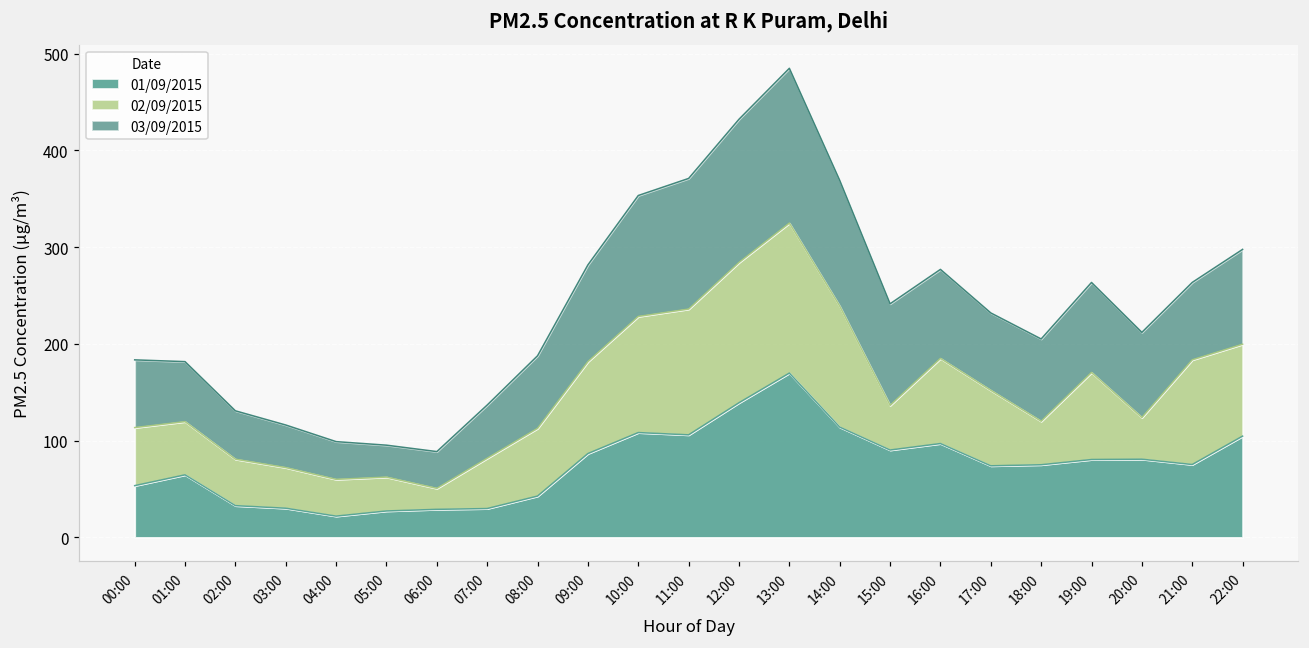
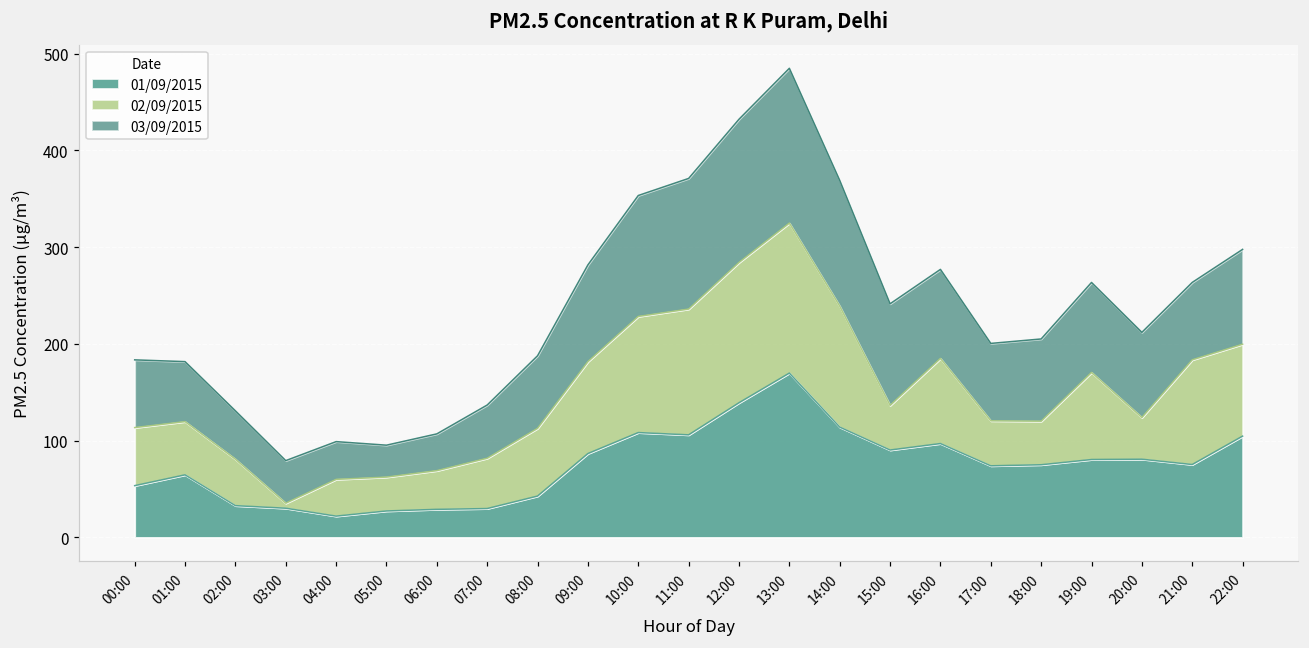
  {
    "02/09/2015": {
      "00:00": 60,
      "01:00": 60,
      "02:00": 50,
-     "03:00": 40,
+     "03:00": 10,
      "04:00": 40,
      "05:00": 40,
-     "06:00": 20,
+     "06:00": 40,
      "07:00": 50,
      "08:00": 70,
      "09:00": 100,
      "10:00": 120,
      "11:00": 130,
      "12:00": 140,
      "13:00": 160,
      "14:00": 130,
      "15:00": 50,
      "16:00": 90,
-     "17:00": 80,
+     "17:00": 50,
      "18:00": 50,
      "19:00": 90,
      "20:00": 40,
      "21:00": 110,
      "22:00": 100
    }
  }
